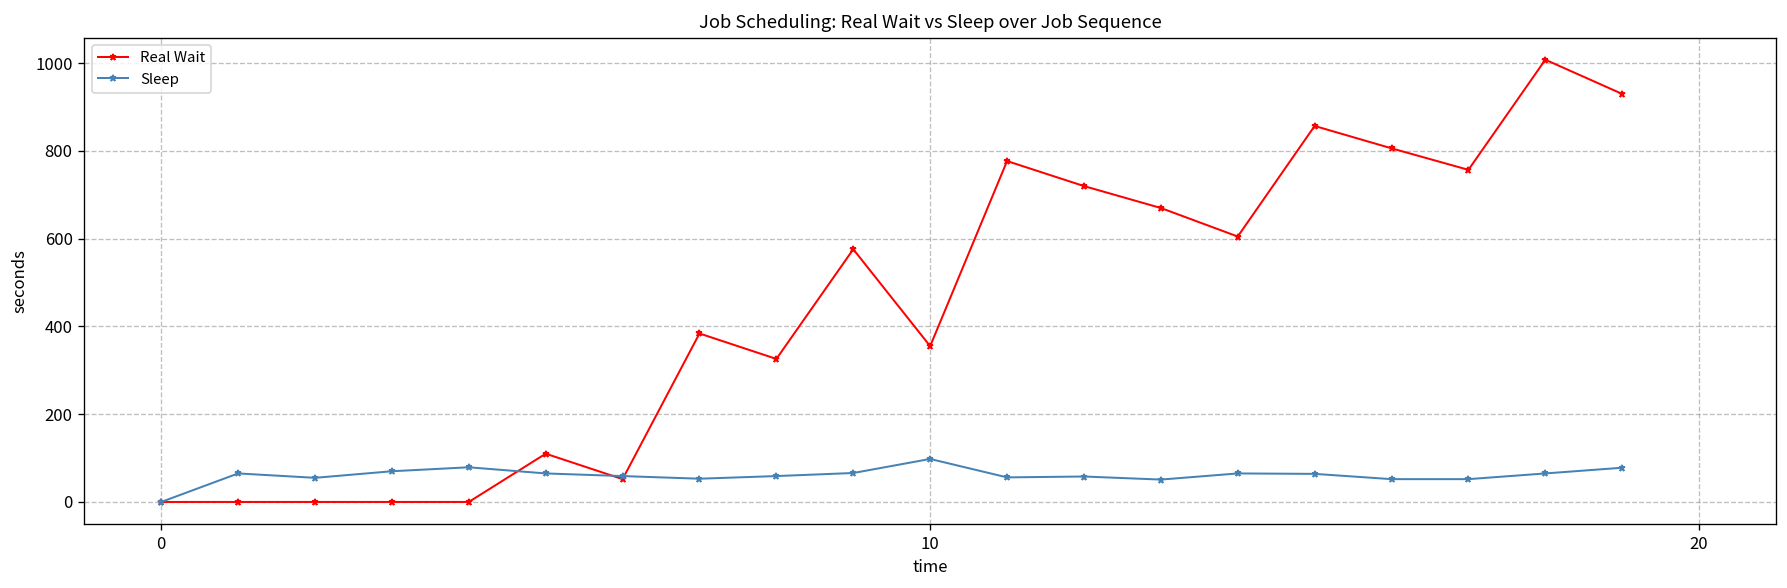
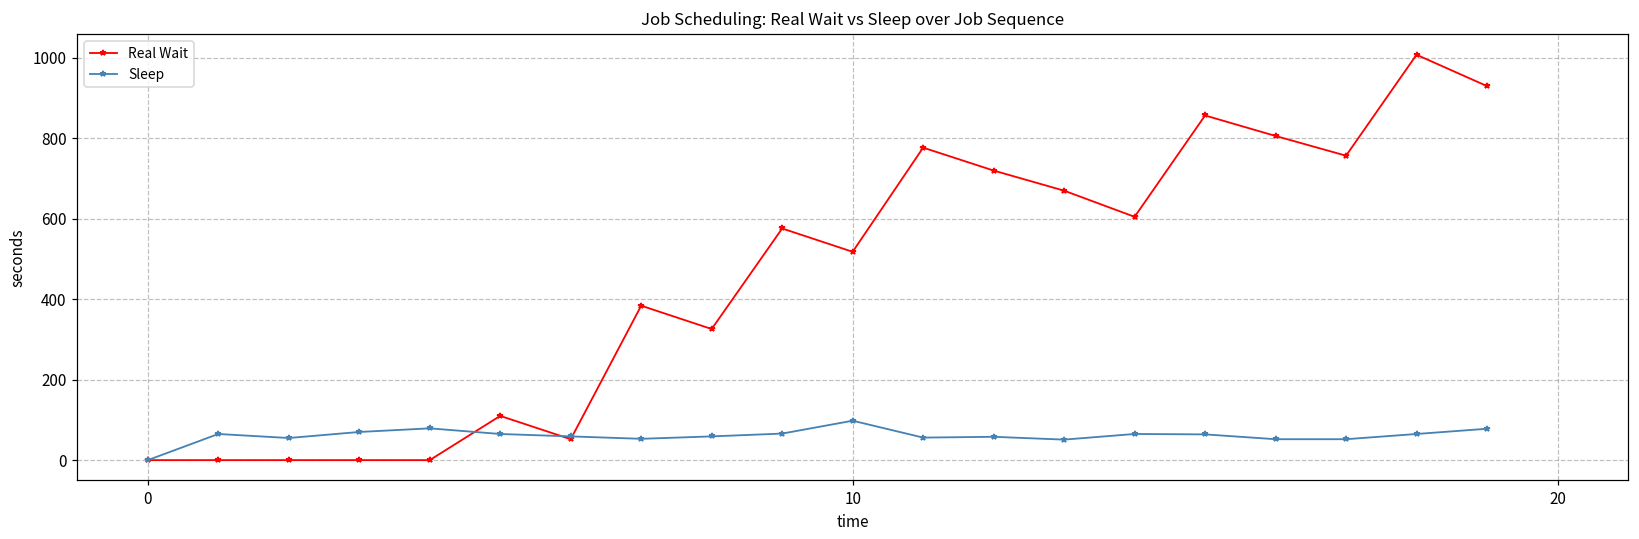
  {
    "Real Wait": {
-     "10": 360
+     "10": 520
    },
    "Sleep": {
      "10": 100
    }
  }
